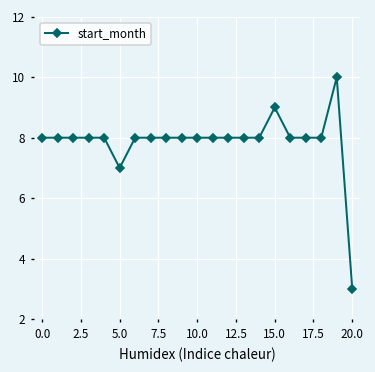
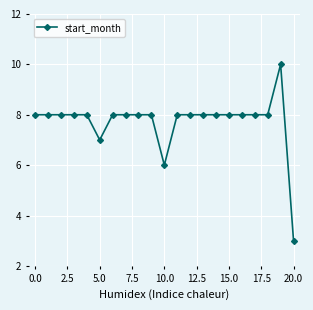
  {
    "0.0": 8,
    "5.0": 7,
-   "10.0": 8,
-   "15.0": 9,
+   "10.0": 6,
+   "15.0": 8,
    "20.0": 3
  }
